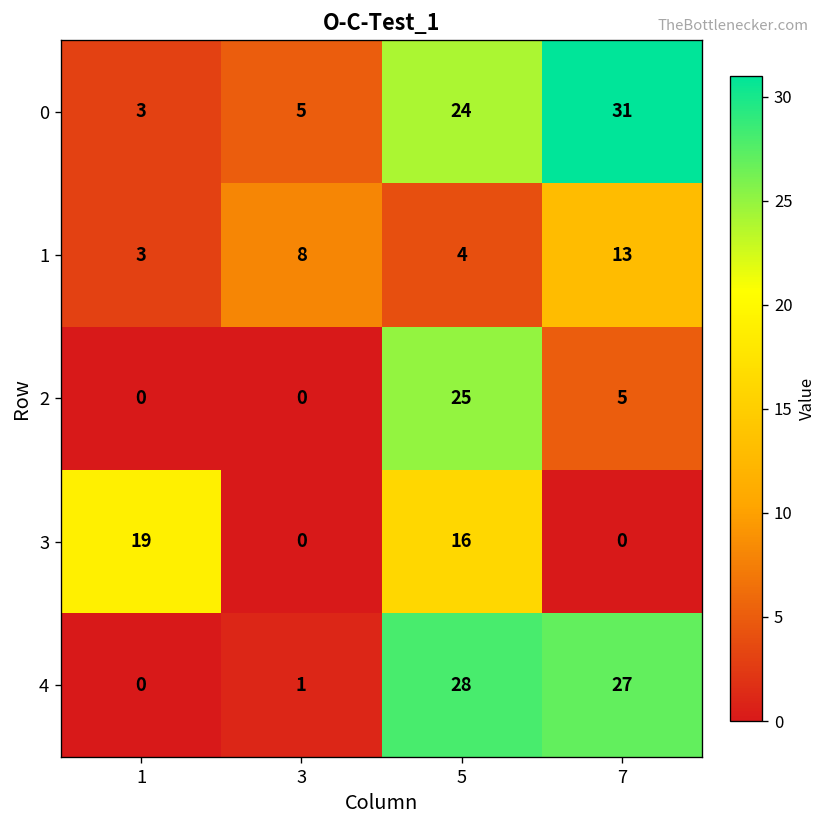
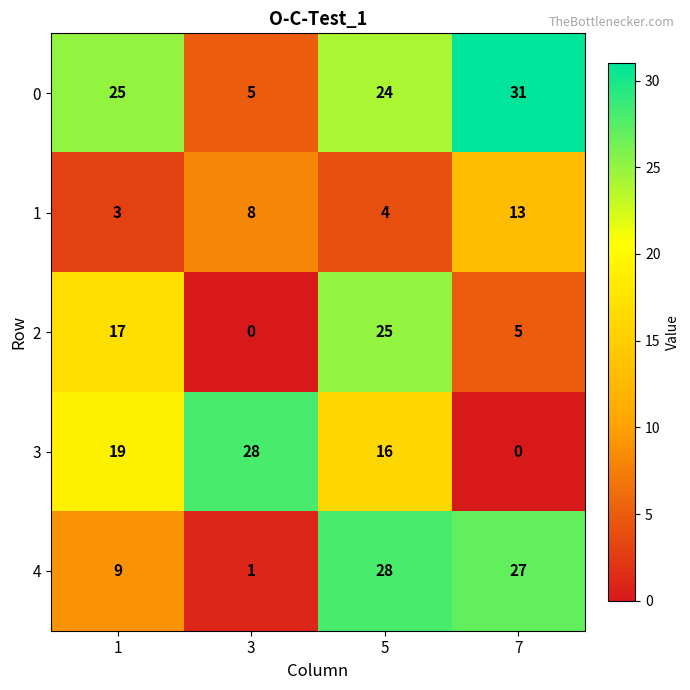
  {
    "0": {
-     "1": 3,
+     "1": 25,
      "3": 5,
      "5": 24,
      "7": 31
    },
    "1": {
      "1": 3,
      "3": 8,
      "5": 4,
      "7": 13
    },
    "2": {
-     "1": 0,
+     "1": 17,
      "3": 0,
      "5": 25,
      "7": 5
    },
    "3": {
      "1": 19,
-     "3": 0,
+     "3": 28,
      "5": 16,
      "7": 0
    },
    "4": {
-     "1": 0,
+     "1": 9,
      "3": 1,
      "5": 28,
      "7": 27
    }
  }
